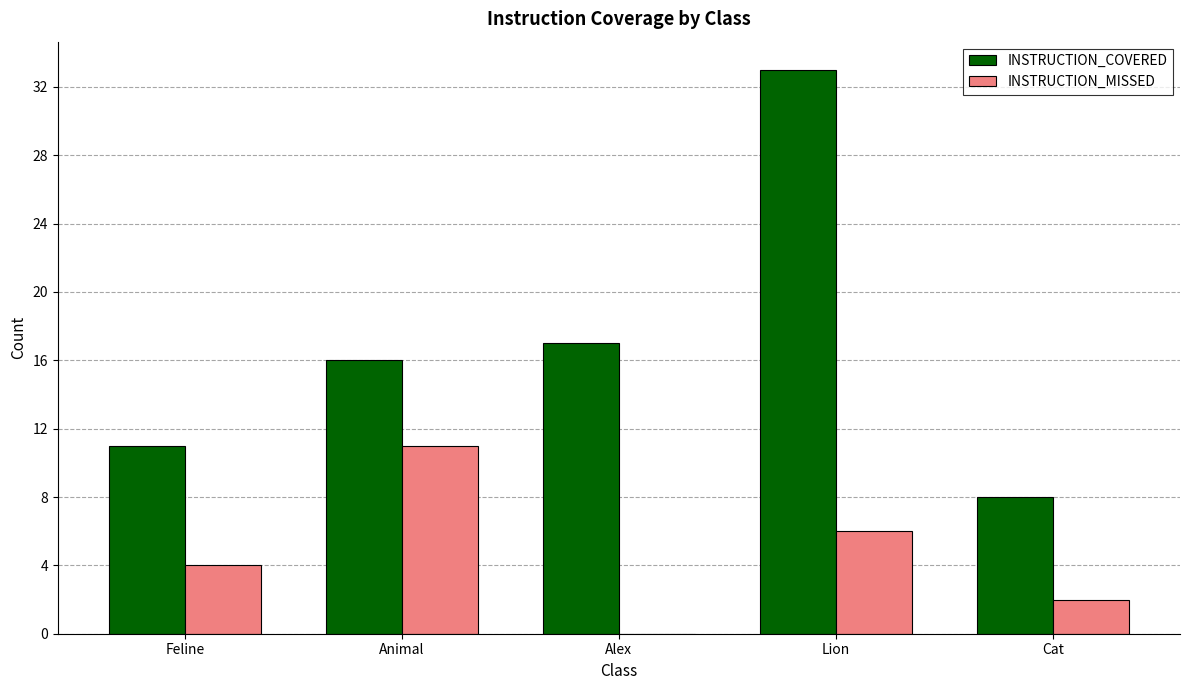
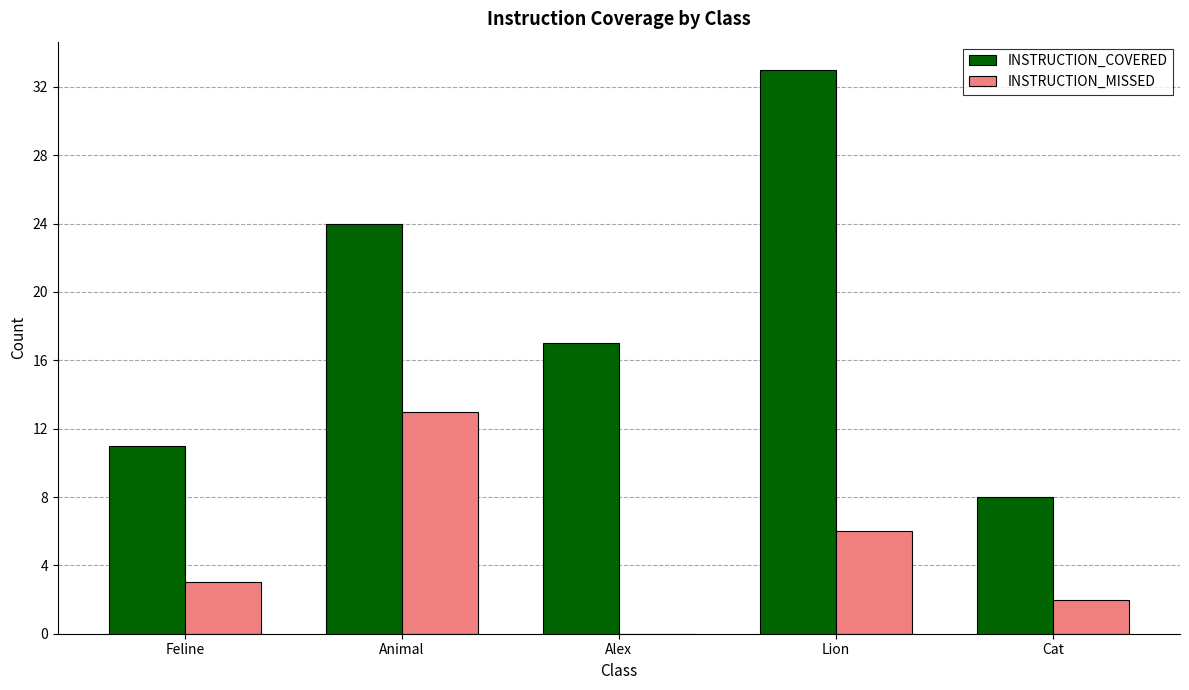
  {
    "INSTRUCTION_COVERED": {
      "Feline": 11,
-     "Animal": 16,
+     "Animal": 24,
      "Alex": 17,
      "Lion": 33,
      "Cat": 8
    },
    "INSTRUCTION_MISSED": {
-     "Feline": 4,
-     "Animal": 11,
+     "Feline": 3,
+     "Animal": 13,
      "Alex": 0,
      "Lion": 6,
      "Cat": 2
    }
  }
